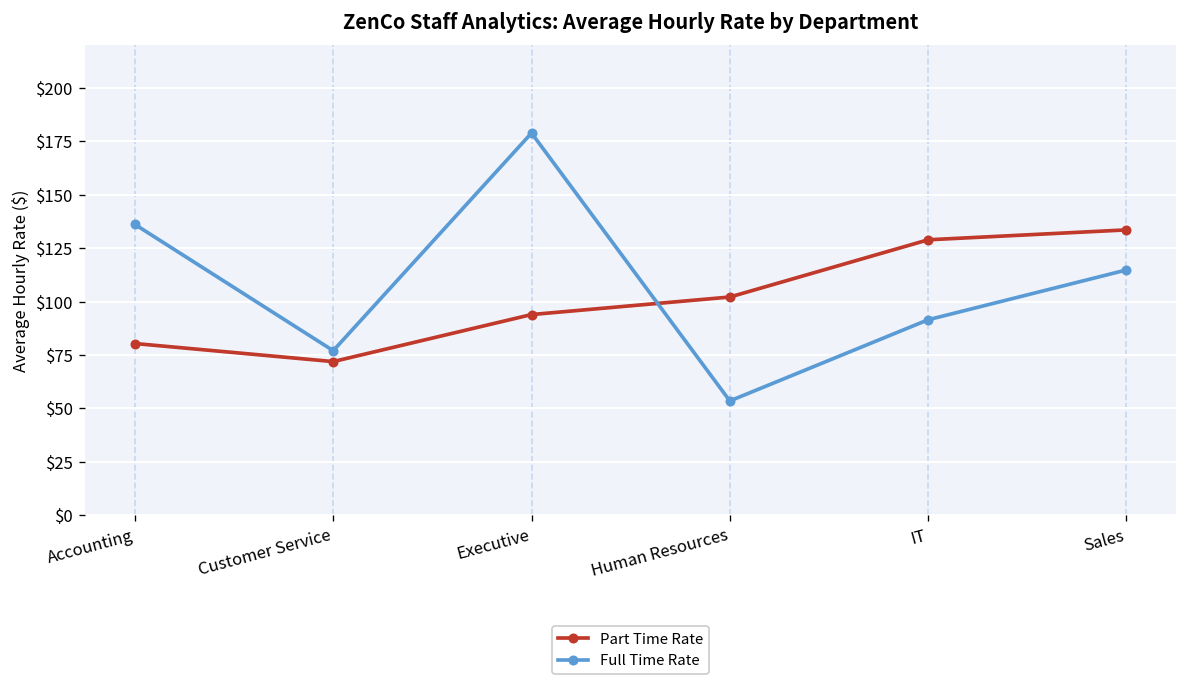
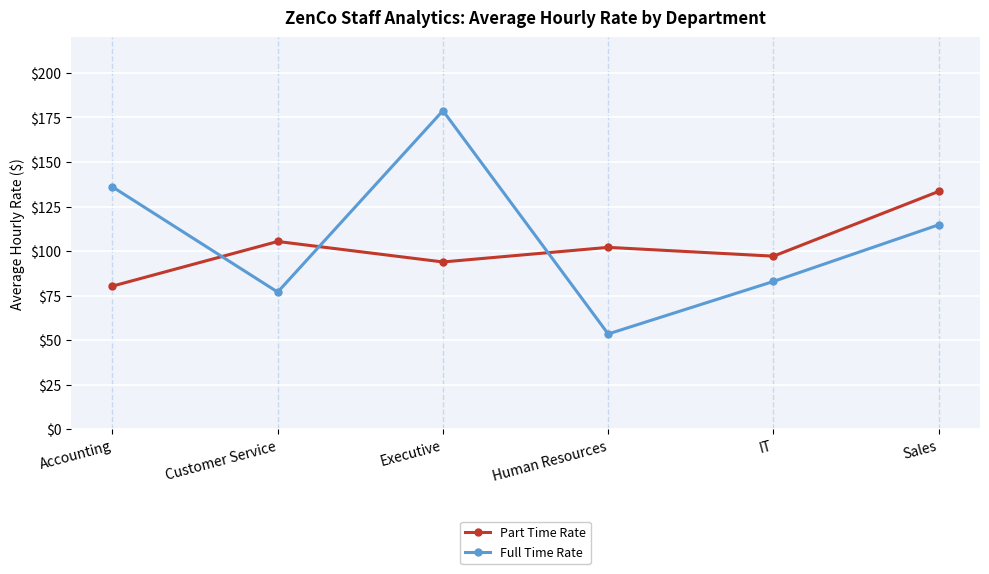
  {
    "Part Time Rate": {
      "Accounting": "$80",
-     "Customer Service": "$72",
+     "Customer Service": "$105",
      "Executive": "$94",
      "Human Resources": "$102",
-     "IT": "$129",
+     "IT": "$97",
      "Sales": "$134"
    },
    "Full Time Rate": {
      "Accounting": "$136",
      "Customer Service": "$77",
      "Executive": "$179",
      "Human Resources": "$54",
-     "IT": "$91",
+     "IT": "$83",
      "Sales": "$115"
    }
  }
